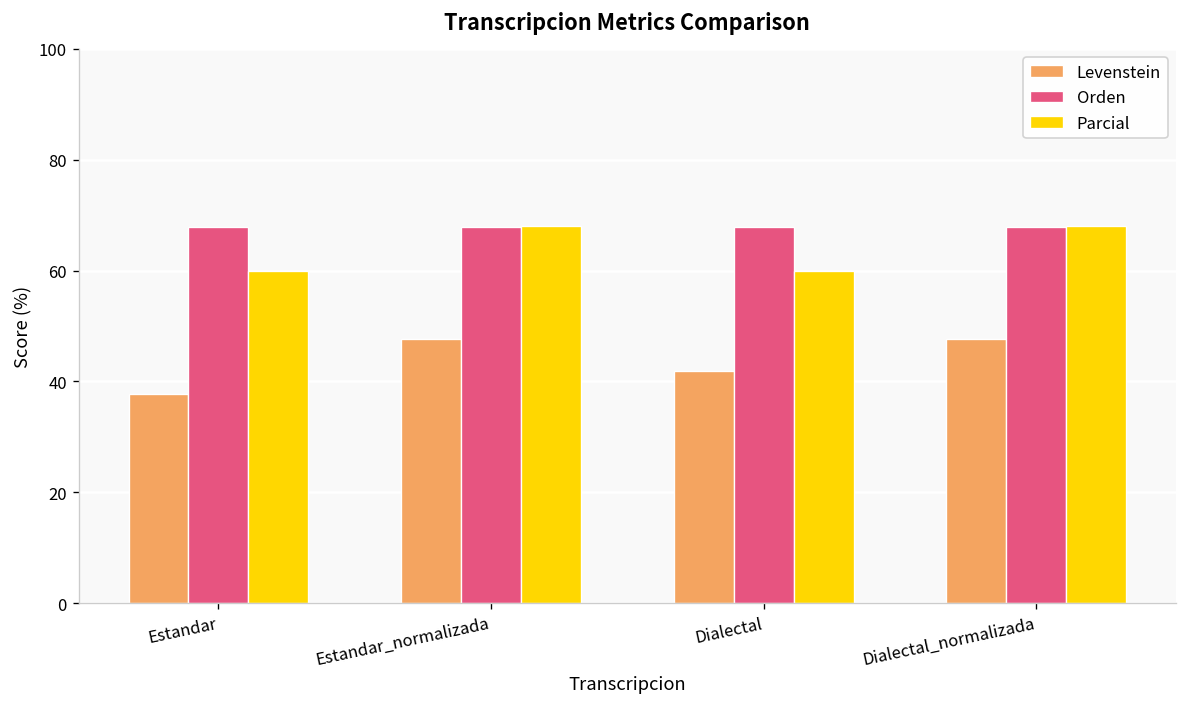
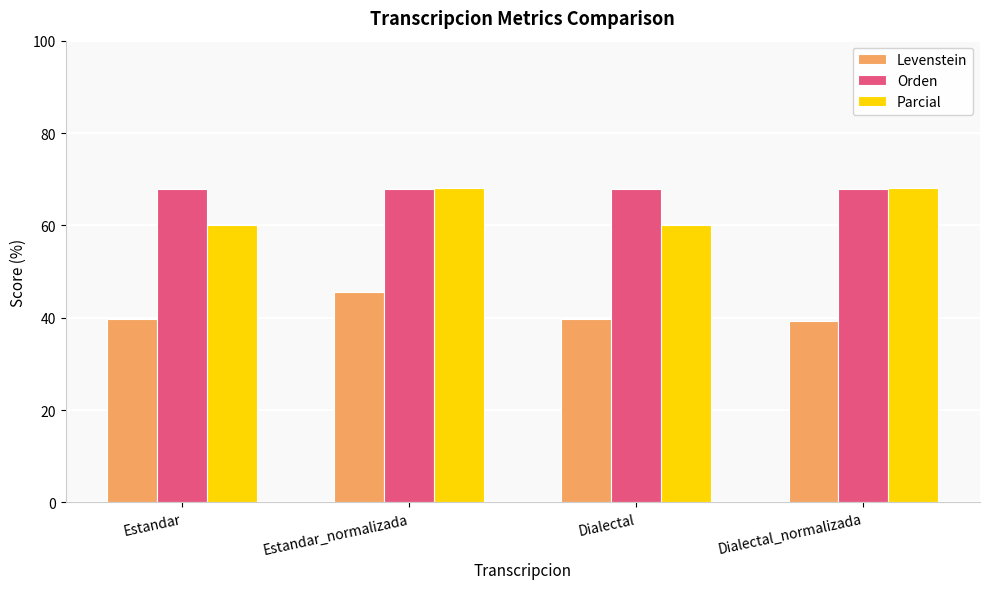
  {
    "Levenstein": {
-     "Estandar": 38,
-     "Estandar_normalizada": 48,
-     "Dialectal": 42,
-     "Dialectal_normalizada": 48
+     "Estandar": 40,
+     "Estandar_normalizada": 46,
+     "Dialectal": 40,
+     "Dialectal_normalizada": 39
    },
    "Orden": {
      "Estandar": 68,
      "Estandar_normalizada": 68,
      "Dialectal": 68,
      "Dialectal_normalizada": 68
    },
    "Parcial": {
      "Estandar": 60,
      "Estandar_normalizada": 68,
      "Dialectal": 60,
      "Dialectal_normalizada": 68
    }
  }
